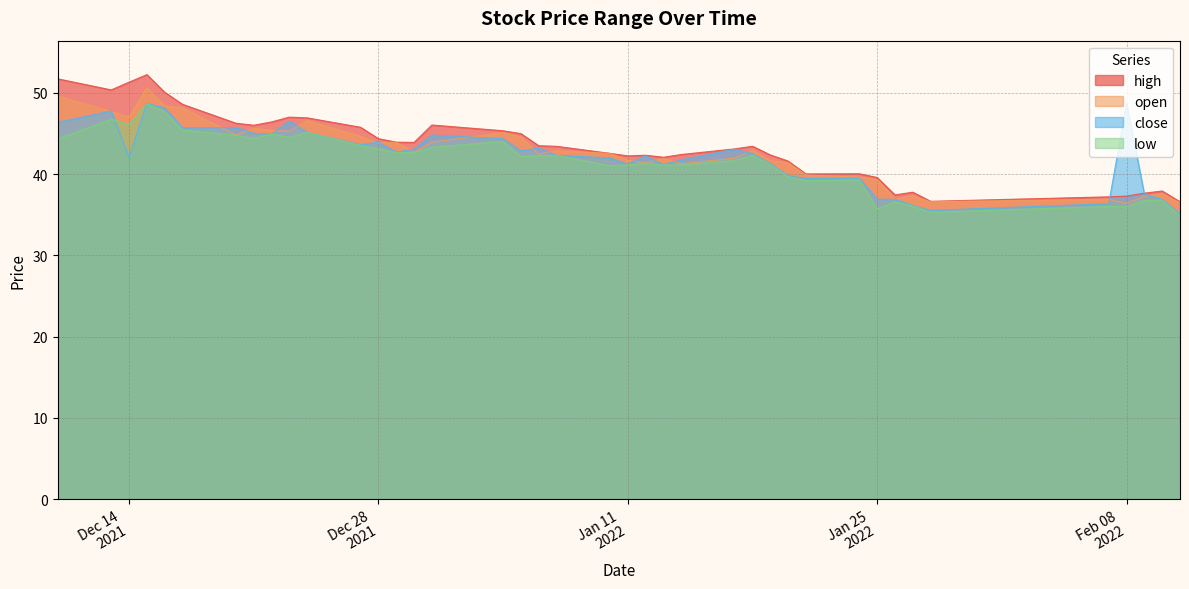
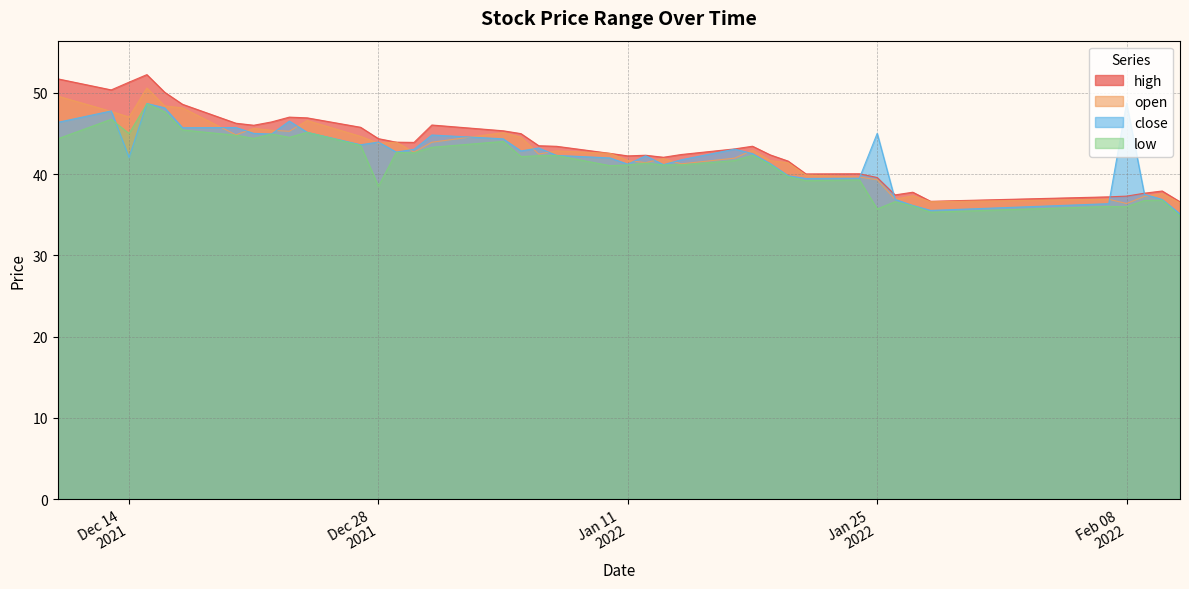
  {
    "high": {
      "Dec 14 2021": 51,
      "Dec 28 2021": 44,
      "Jan 11 2022": 42,
      "Feb 08 2022": 37
    },
    "open": {
      "Dec 14 2021": 47,
      "Jan 11 2022": 42,
      "Feb 08 2022": 36
    },
    "close": {
      "Dec 14 2021": 42,
-     "Jan 25 2022": 37
+     "Jan 25 2022": 45
    },
    "low": {
-     "Dec 14 2021": 46,
-     "Dec 28 2021": 43,
+     "Dec 14 2021": 45,
+     "Dec 28 2021": 39,
      "Jan 25 2022": 36,
      "Feb 08 2022": 36
    }
  }
